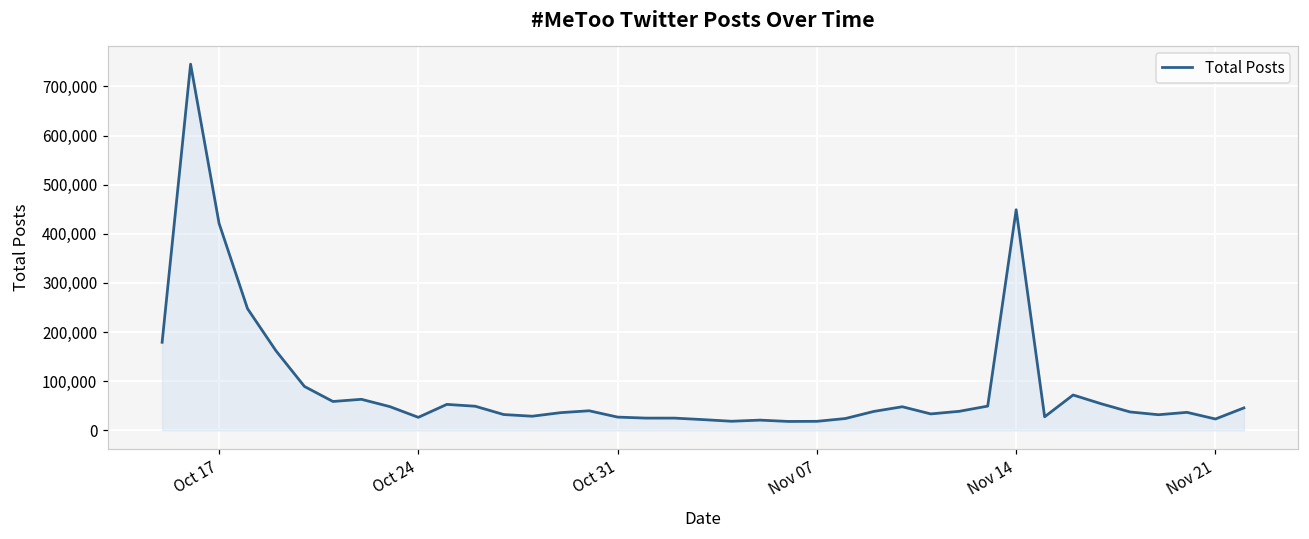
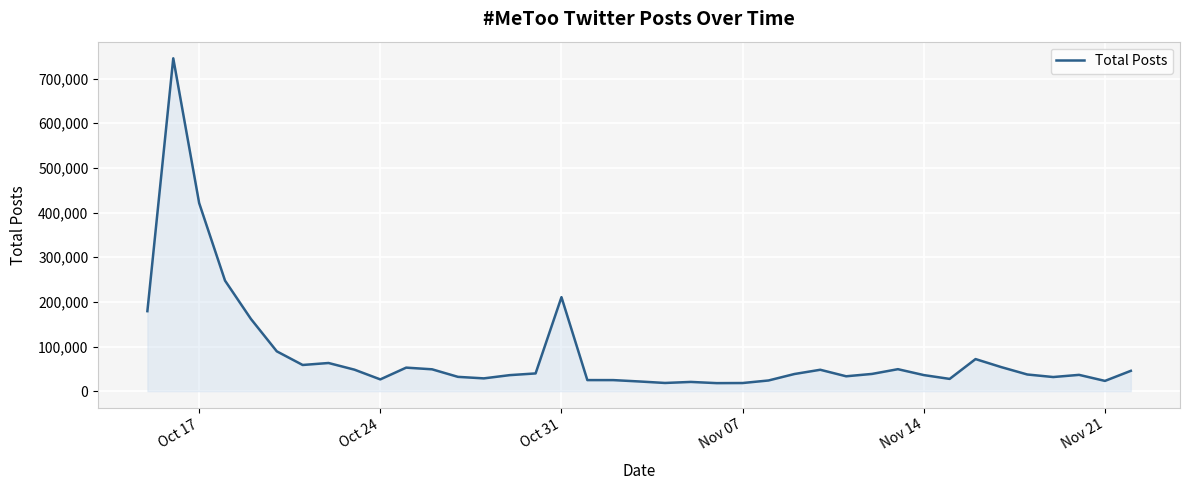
  {
    "Oct 17": "420,000",
    "Oct 24": "30,000",
-   "Oct 31": "30,000",
+   "Oct 31": "210,000",
    "Nov 07": "20,000",
-   "Nov 14": "450,000",
+   "Nov 14": "40,000",
    "Nov 21": "20,000"
  }
